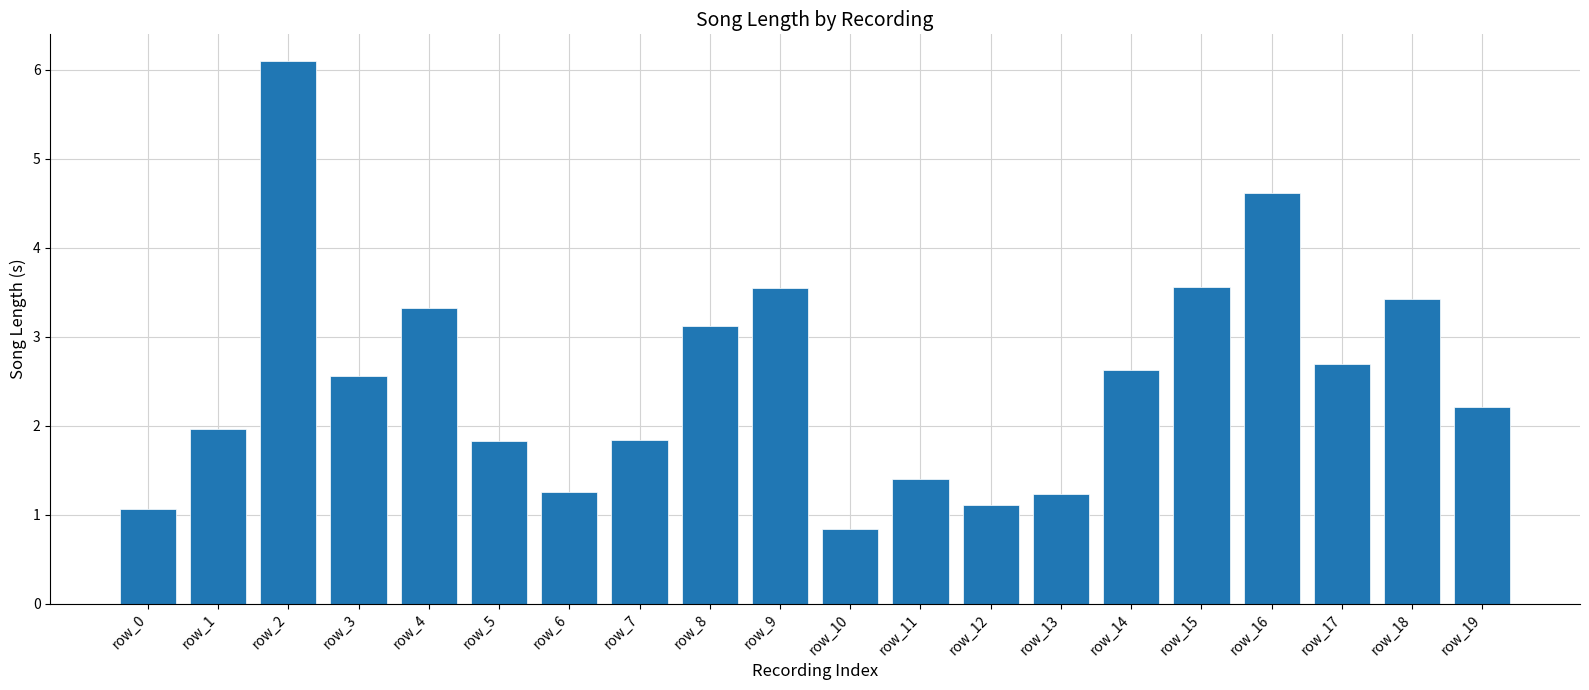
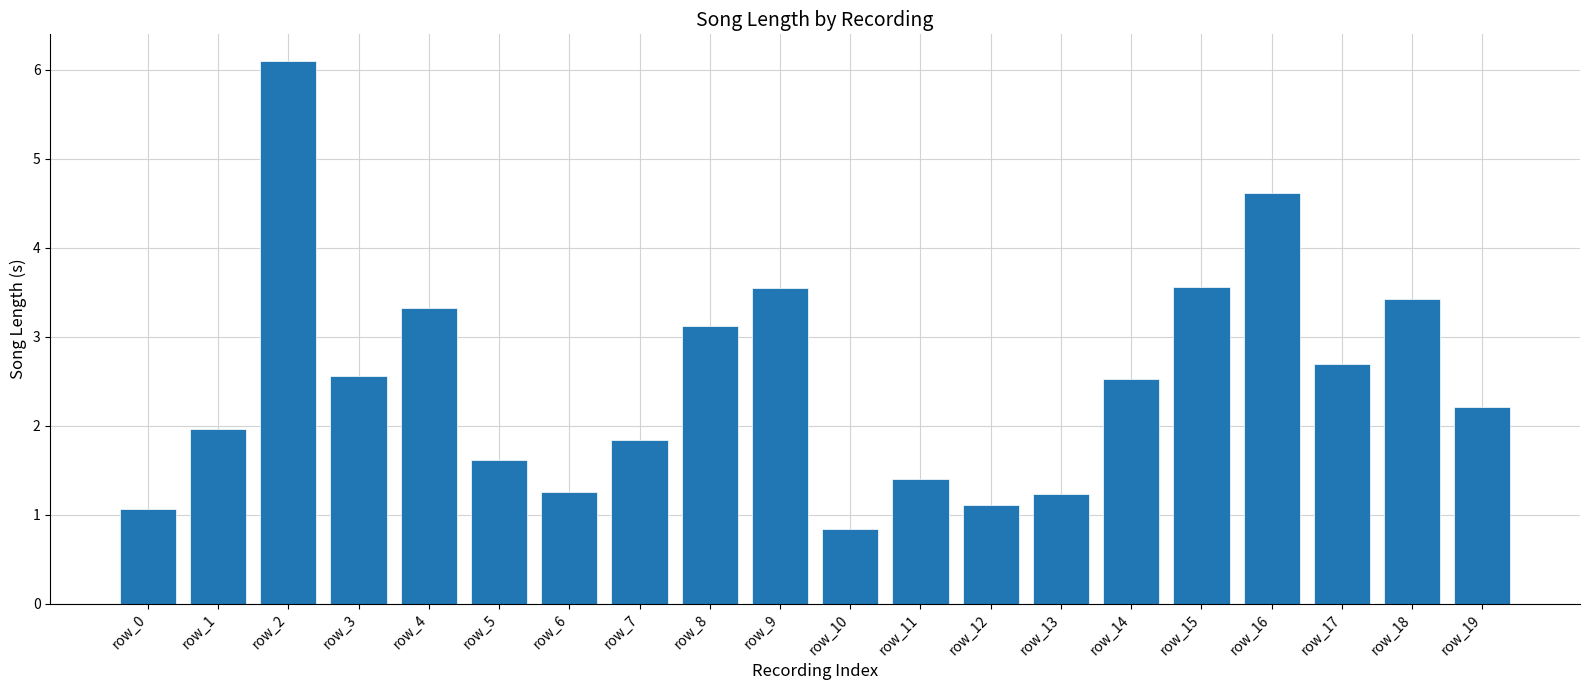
  {
    "row_0": 1.1,
    "row_1": 2.0,
    "row_2": 6.1,
    "row_3": 2.6,
    "row_4": 3.3,
-   "row_5": 1.8,
+   "row_5": 1.6,
    "row_6": 1.3,
    "row_7": 1.8,
    "row_8": 3.1,
    "row_9": 3.5,
    "row_10": 0.8,
    "row_11": 1.4,
    "row_12": 1.1,
    "row_13": 1.2,
-   "row_14": 2.6,
+   "row_14": 2.5,
    "row_15": 3.6,
    "row_16": 4.6,
    "row_17": 2.7,
    "row_18": 3.4,
    "row_19": 2.2
  }
